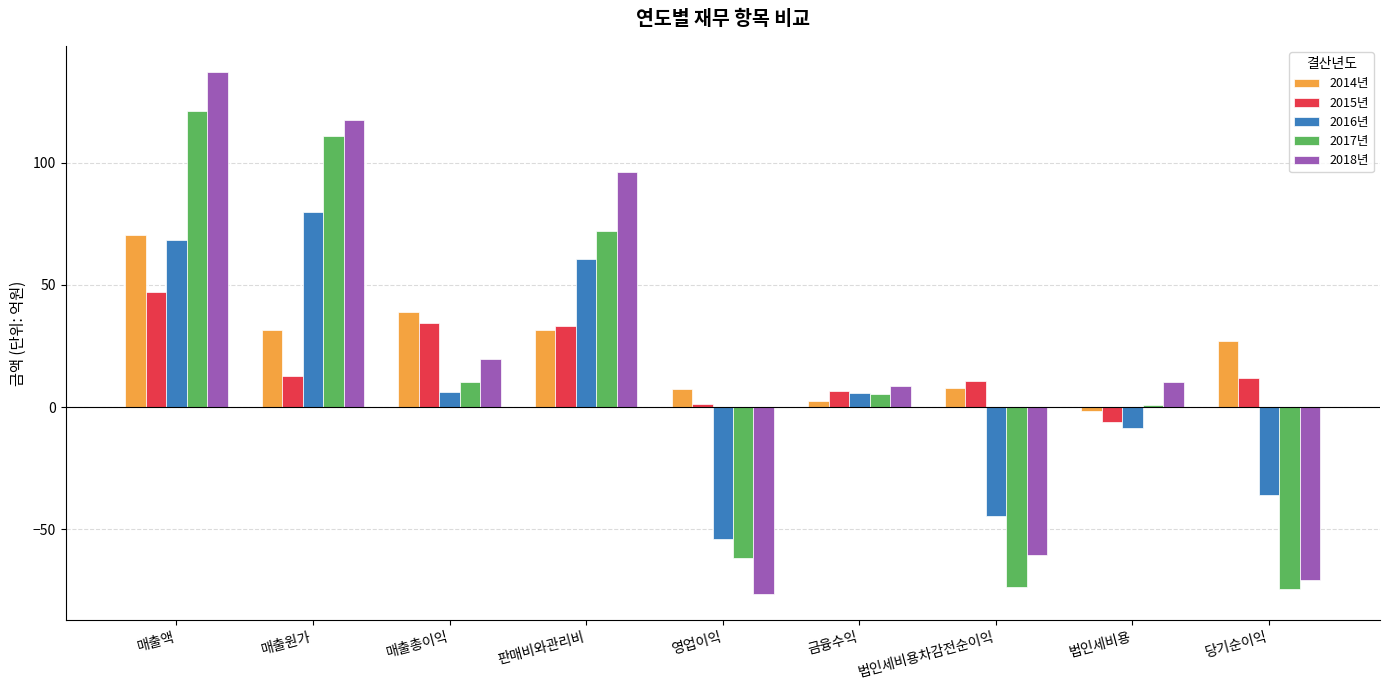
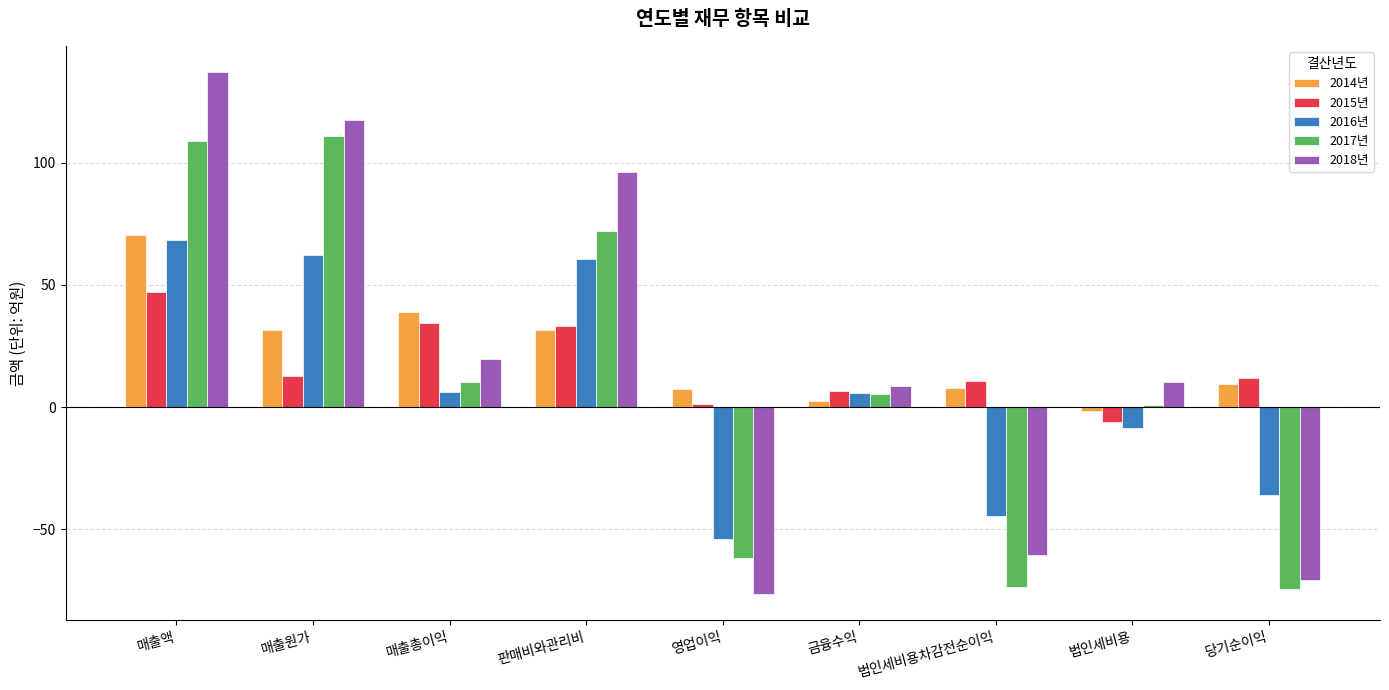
  {
    "2014년": {
      "매출액": 70,
      "매출원가": 32,
      "매출총이익": 39,
      "판매비와관리비": 32,
      "영업이익": 7,
      "금융수익": 2,
      "법인세비용차감전순이익": 8,
      "법인세비용": -2,
-     "당기순이익": 27
+     "당기순이익": 9
    },
    "2015년": {
      "매출액": 47,
      "매출원가": 13,
      "매출총이익": 35,
      "판매비와관리비": 33,
      "영업이익": 1,
      "금융수익": 6,
      "법인세비용차감전순이익": 10,
      "법인세비용": -6,
      "당기순이익": 12
    },
    "2016년": {
      "매출액": 68,
-     "매출원가": 80,
+     "매출원가": 62,
      "매출총이익": 6,
      "판매비와관리비": 60,
      "영업이익": -54,
      "금융수익": 6,
      "법인세비용차감전순이익": -45,
      "법인세비용": -9,
      "당기순이익": -36
    },
    "2017년": {
-     "매출액": 121,
+     "매출액": 109,
      "매출원가": 111,
      "매출총이익": 10,
      "판매비와관리비": 72,
      "영업이익": -62,
      "금융수익": 5,
      "법인세비용차감전순이익": -74,
      "당기순이익": -74
    },
    "2018년": {
      "매출액": 137,
      "매출원가": 117,
      "매출총이익": 20,
      "판매비와관리비": 96,
      "영업이익": -77,
      "금융수익": 8,
      "법인세비용차감전순이익": -60,
      "법인세비용": 10,
      "당기순이익": -71
    }
  }
